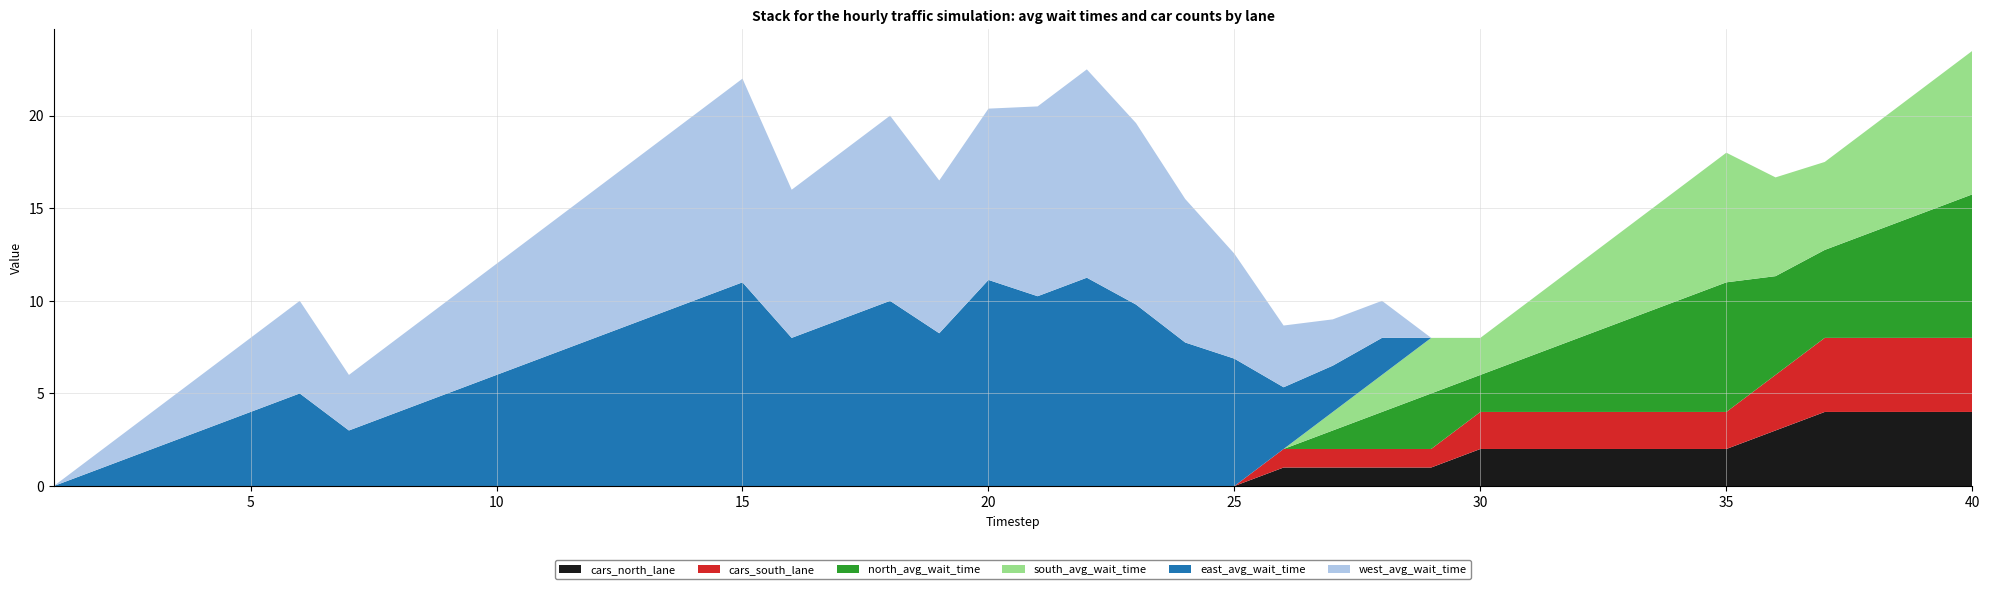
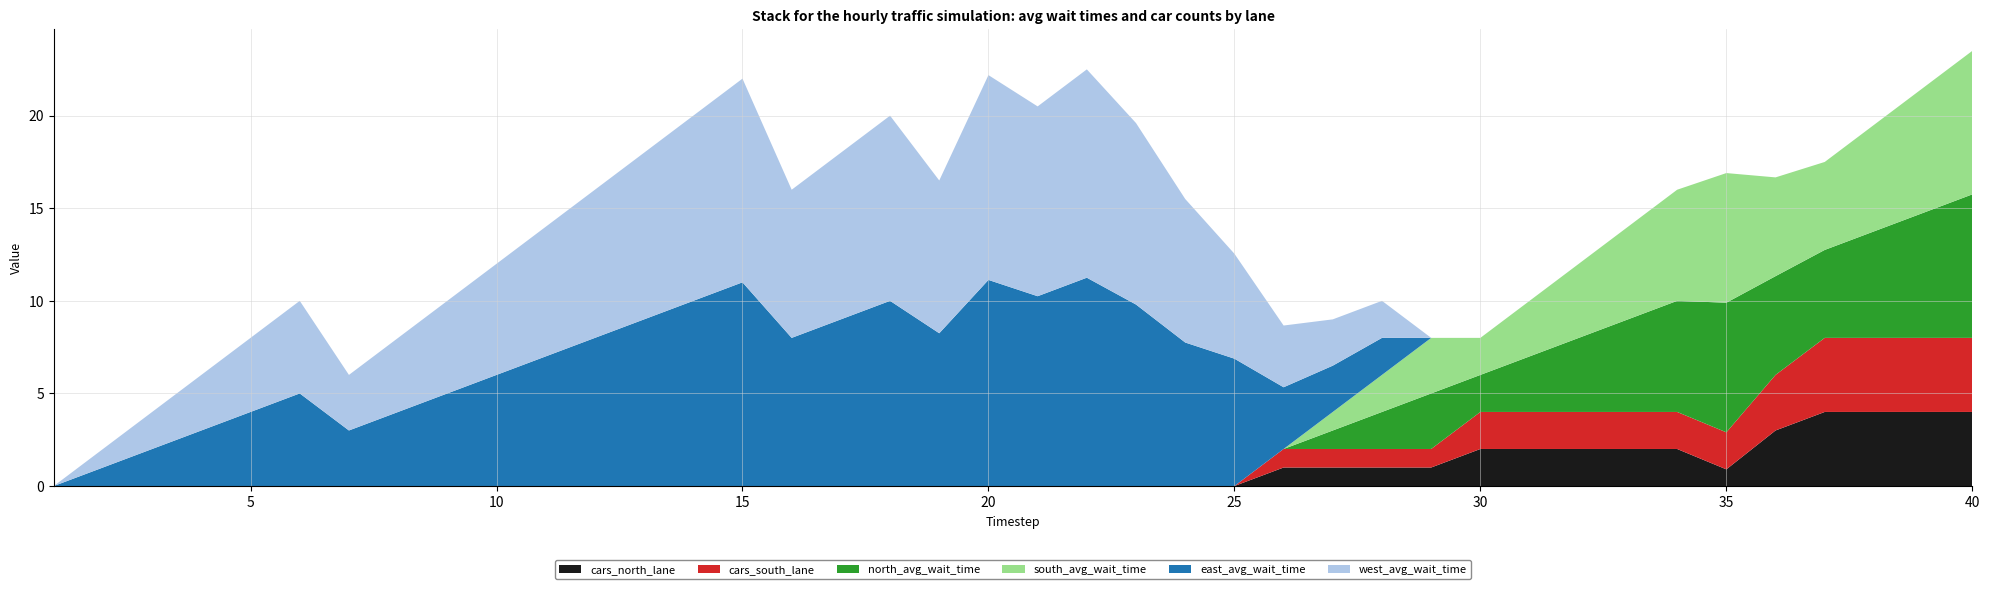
  {
    "cars_north_lane": {
-     "35": 2.0
+     "35": 0.9
    },
    "west_avg_wait_time": {
      "5": 4.0,
      "10": 6.0,
      "15": 11.0,
-     "20": 9.3,
+     "20": 11.1,
      "25": 5.7
    }
  }
